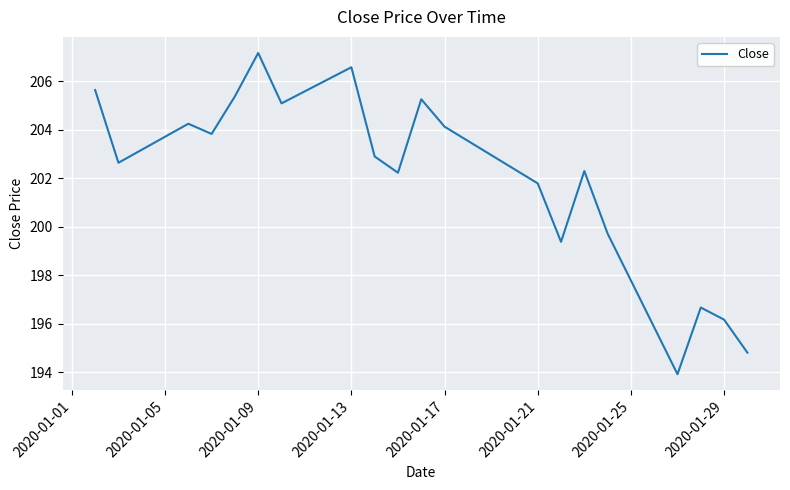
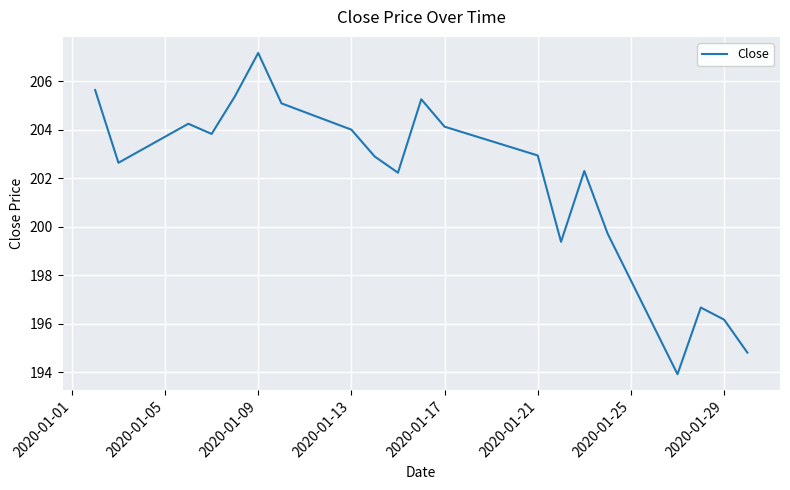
  {
    "2020-01-09": 207.2,
-   "2020-01-13": 206.6,
+   "2020-01-13": 204.0,
    "2020-01-17": 204.1,
-   "2020-01-21": 201.8,
+   "2020-01-21": 202.9,
    "2020-01-29": 196.2
  }
